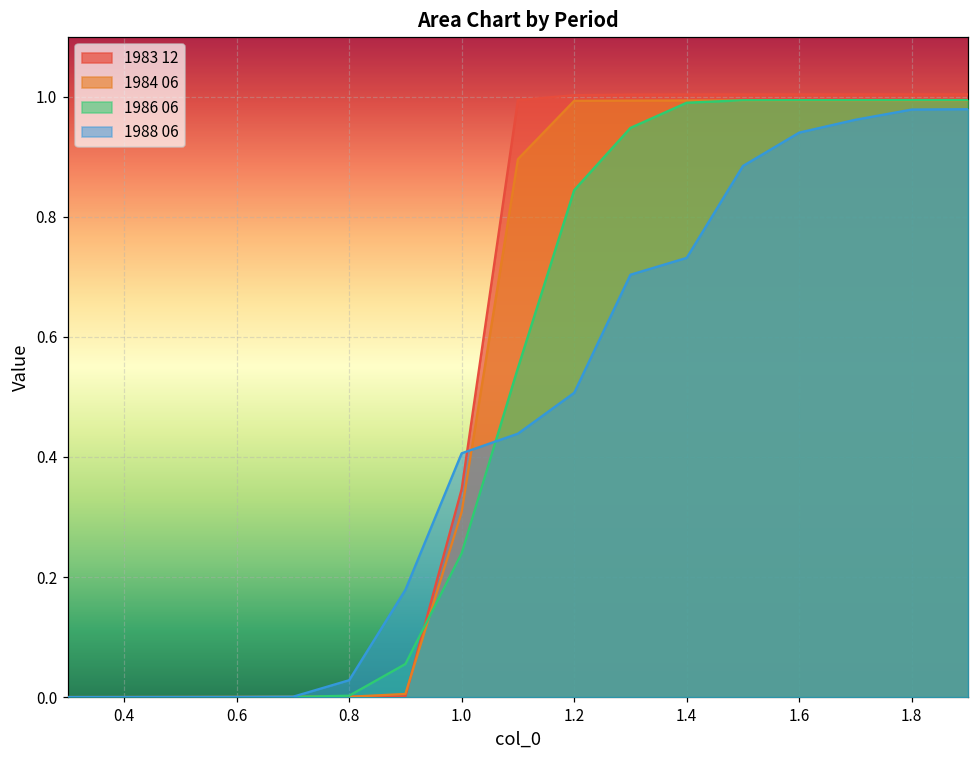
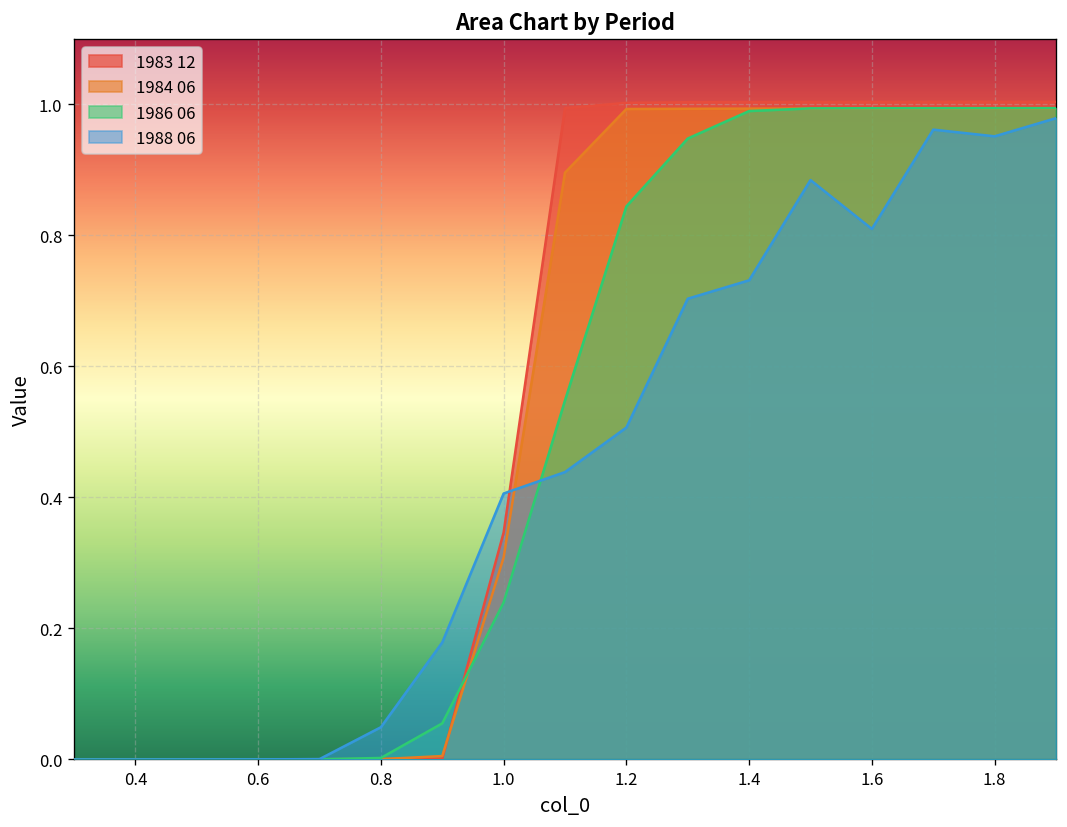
  {
    "1986 06": {
      "1.0": 0.24,
      "1.2": 0.84
    },
    "1988 06": {
-     "0.8": 0.03,
+     "0.8": 0.05,
      "1.0": 0.41,
      "1.2": 0.51,
      "1.4": 0.73,
-     "1.6": 0.94,
-     "1.8": 0.98
+     "1.6": 0.81,
+     "1.8": 0.95
    }
  }
